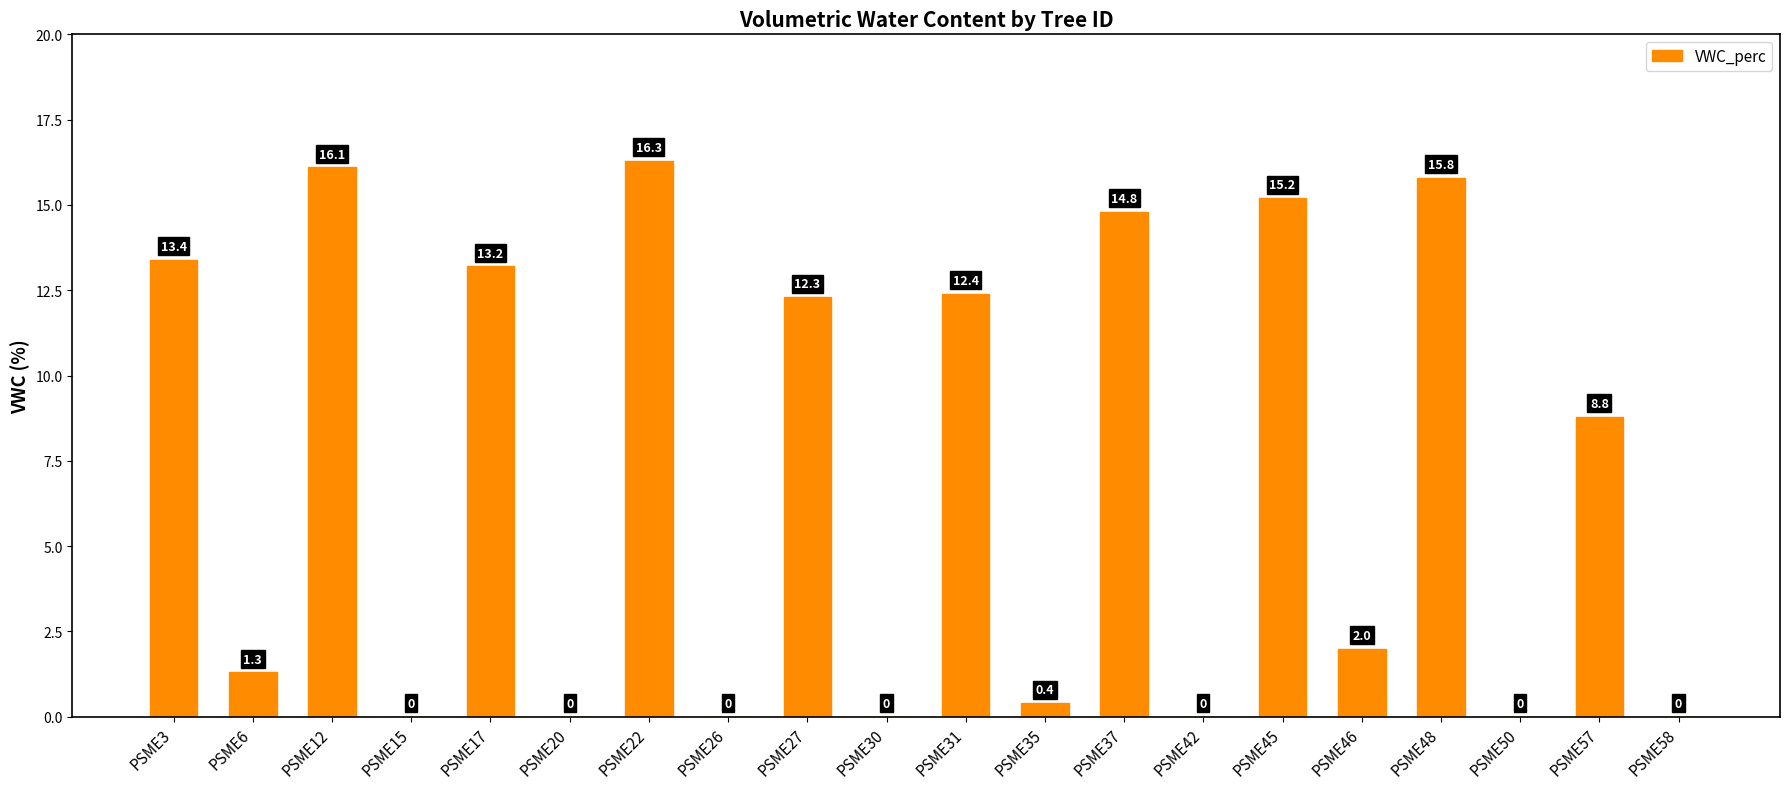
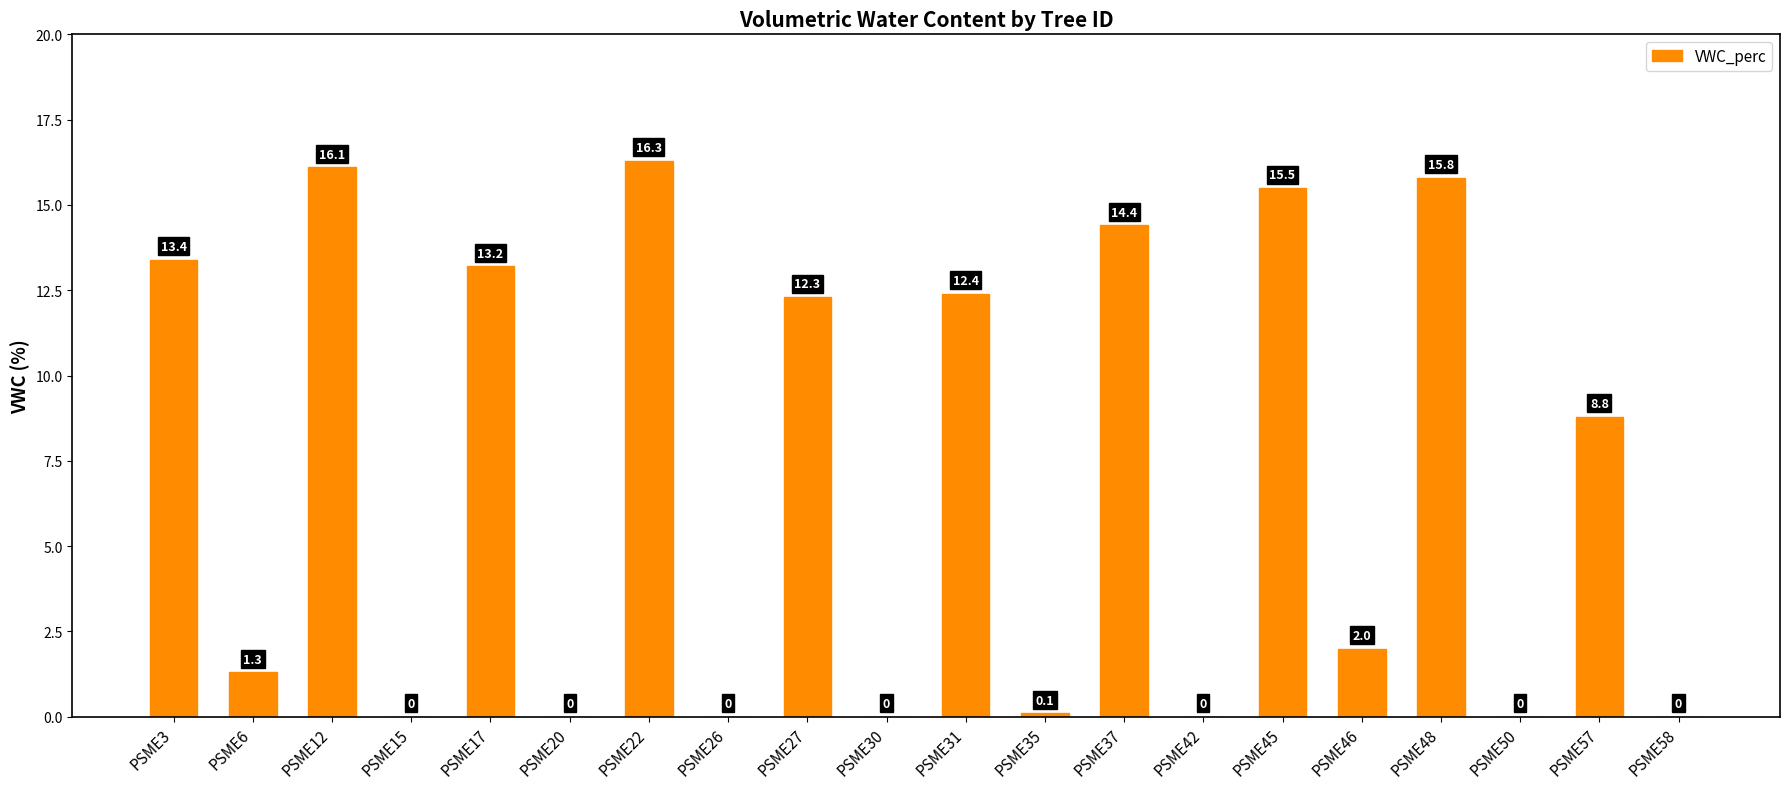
  {
-   "PSME35": 0.4,
-   "PSME37": 14.8,
-   "PSME45": 15.2
+   "PSME35": 0.1,
+   "PSME37": 14.4,
+   "PSME45": 15.5
  }
